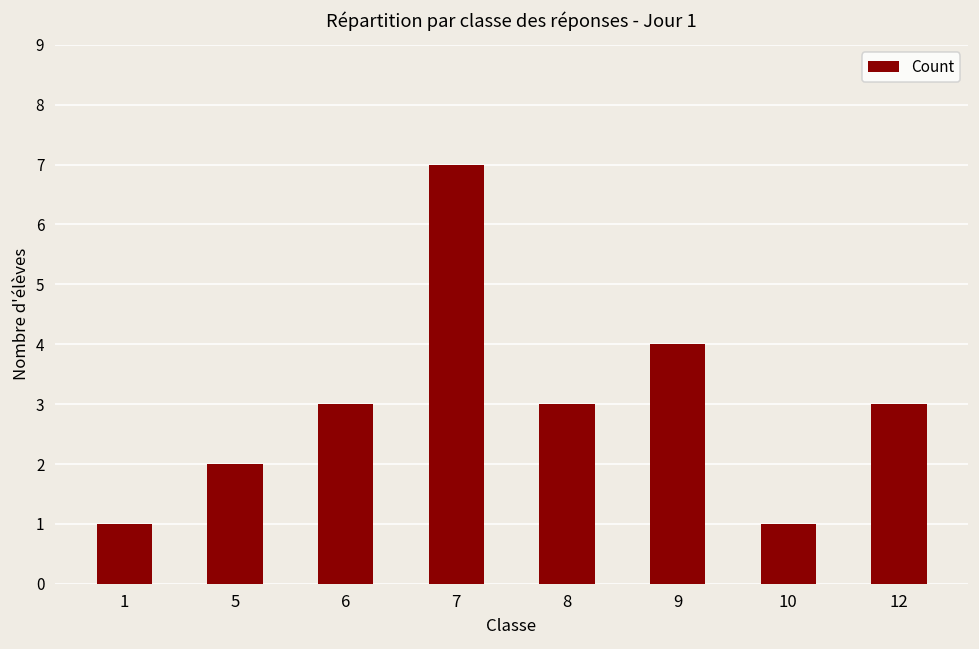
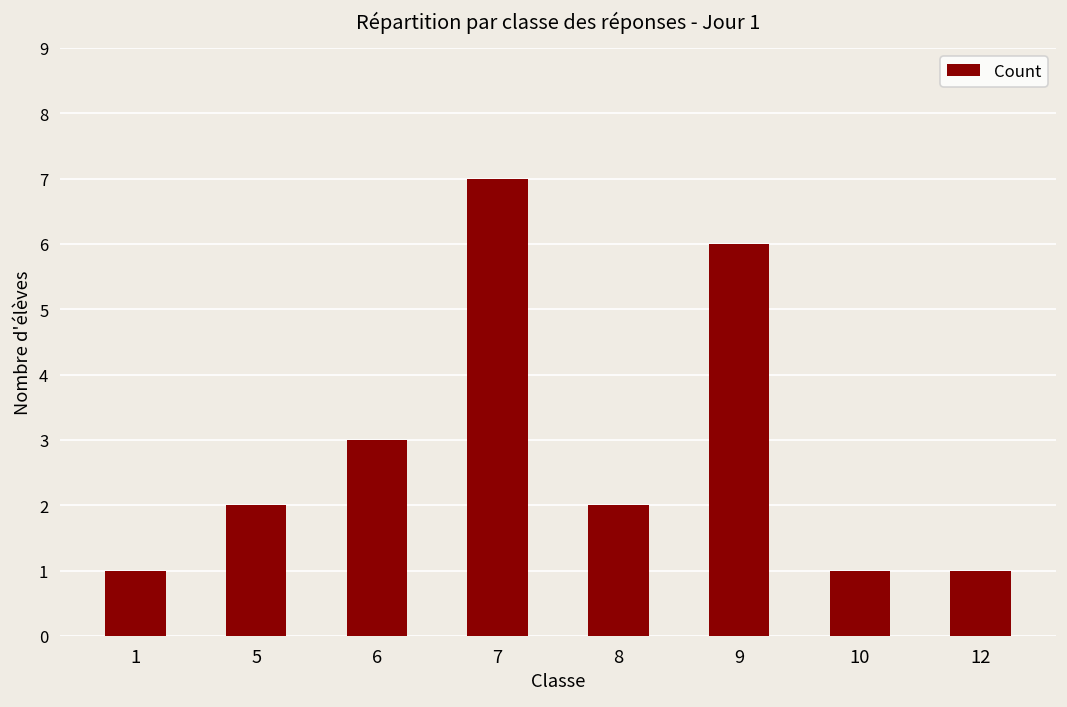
  {
    "1": 1,
    "5": 2,
    "6": 3,
    "7": 7,
-   "8": 3,
-   "9": 4,
+   "8": 2,
+   "9": 6,
    "10": 1,
-   "12": 3
+   "12": 1
  }
